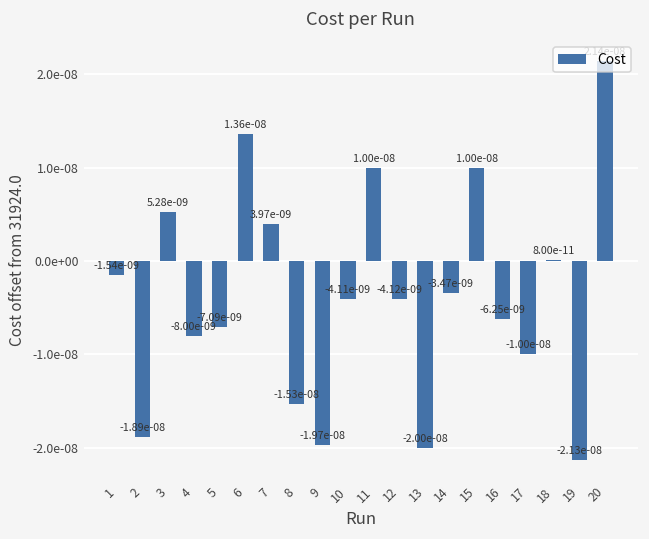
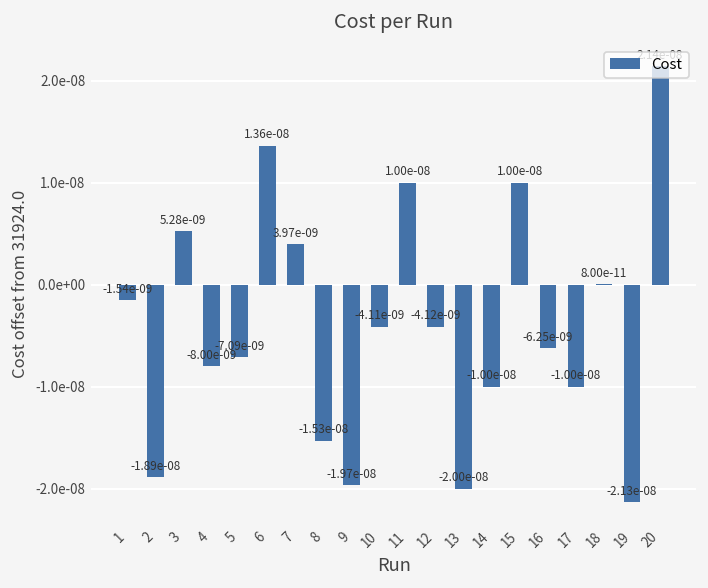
  {
    "1": "-1.54e-09",
    "2": "-1.89e-08",
    "3": "5.28e-09",
    "4": "-8.00e-09",
    "5": "-7.09e-09",
    "6": "1.36e-08",
    "7": "3.97e-09",
    "8": "-1.53e-08",
    "9": "-1.97e-08",
    "10": "-4.11e-09",
    "11": "1.00e-08",
    "12": "-4.12e-09",
    "13": "-2.00e-08",
-   "14": "-3.47e-09",
+   "14": "-1.00e-08",
    "15": "1.00e-08",
    "16": "-6.25e-09",
    "17": "-1.00e-08",
    "18": "8.00e-11",
    "19": "-2.13e-08"
  }
